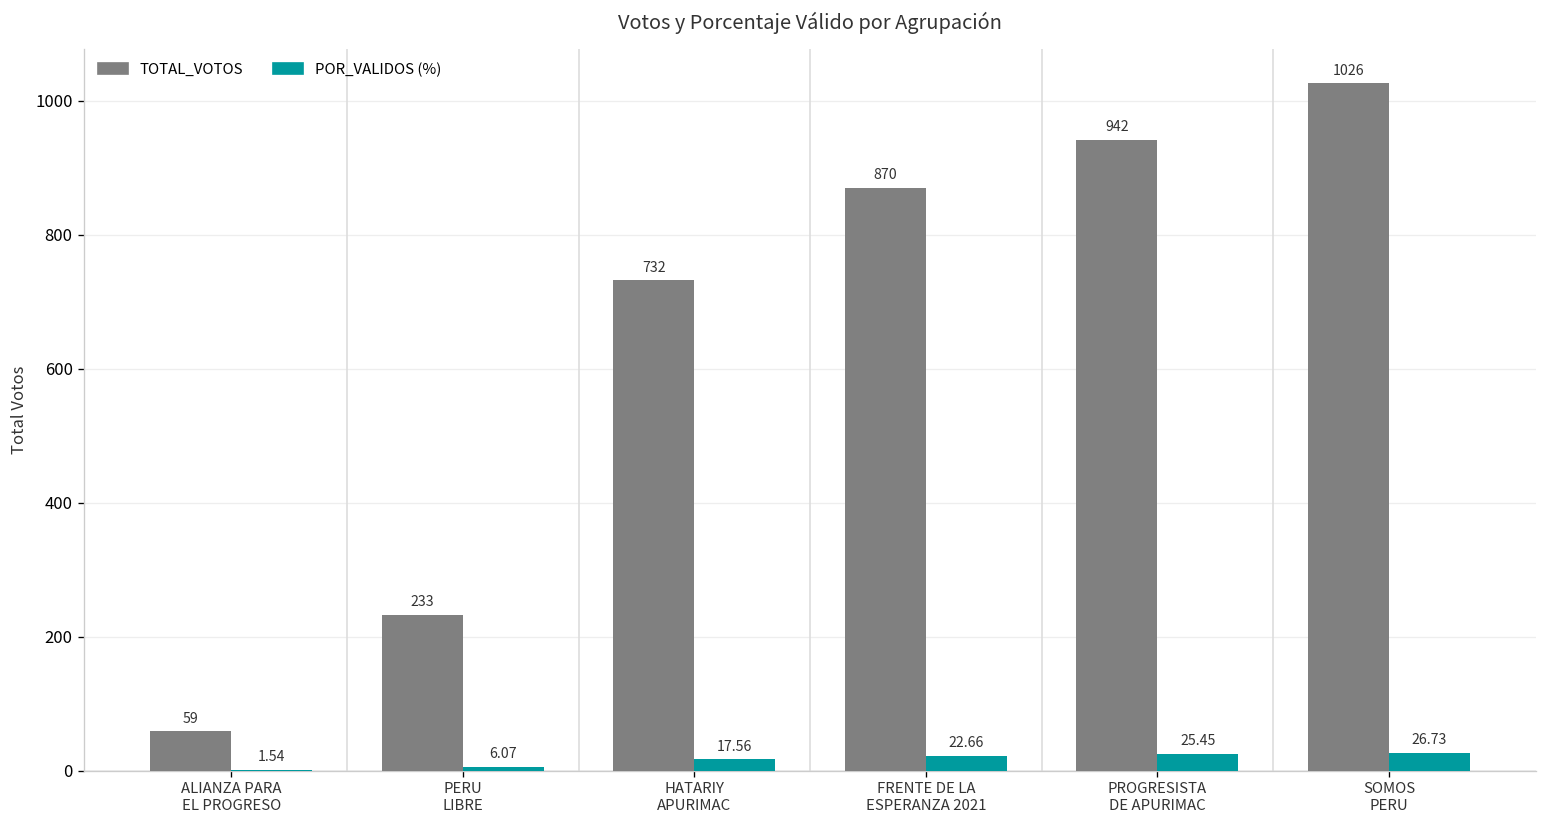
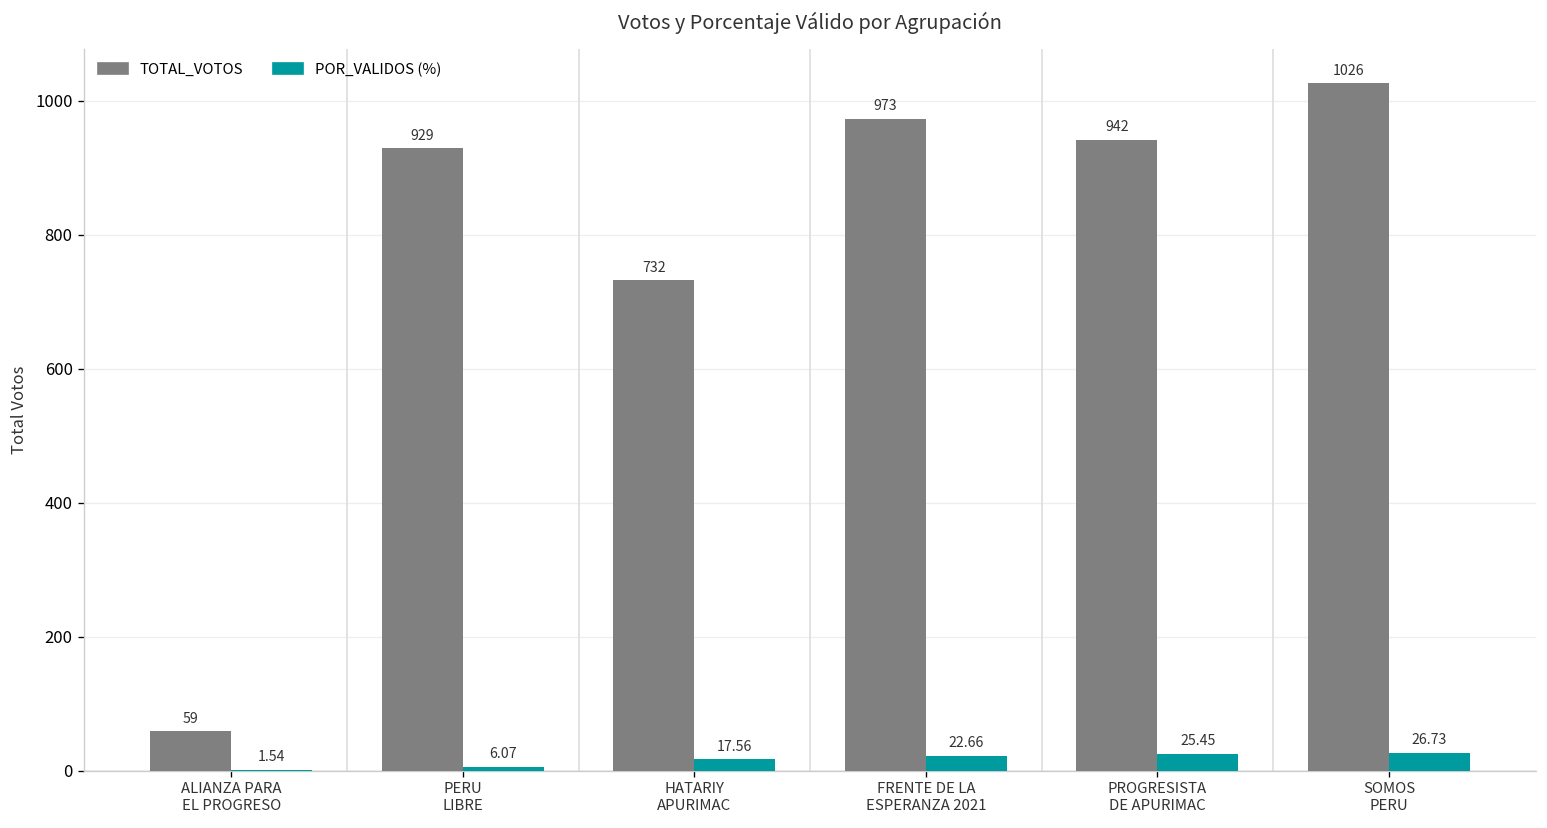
  {
    "TOTAL_VOTOS": {
      "ALIANZA PARA EL PROGRESO": 59,
-     "PERU LIBRE": 233,
+     "PERU LIBRE": 929,
      "HATARIY APURIMAC": 732,
-     "FRENTE DE LA ESPERANZA 2021": 870,
+     "FRENTE DE LA ESPERANZA 2021": 973,
      "PROGRESISTA DE APURIMAC": 942,
      "SOMOS PERU": 1026
    }
  }
